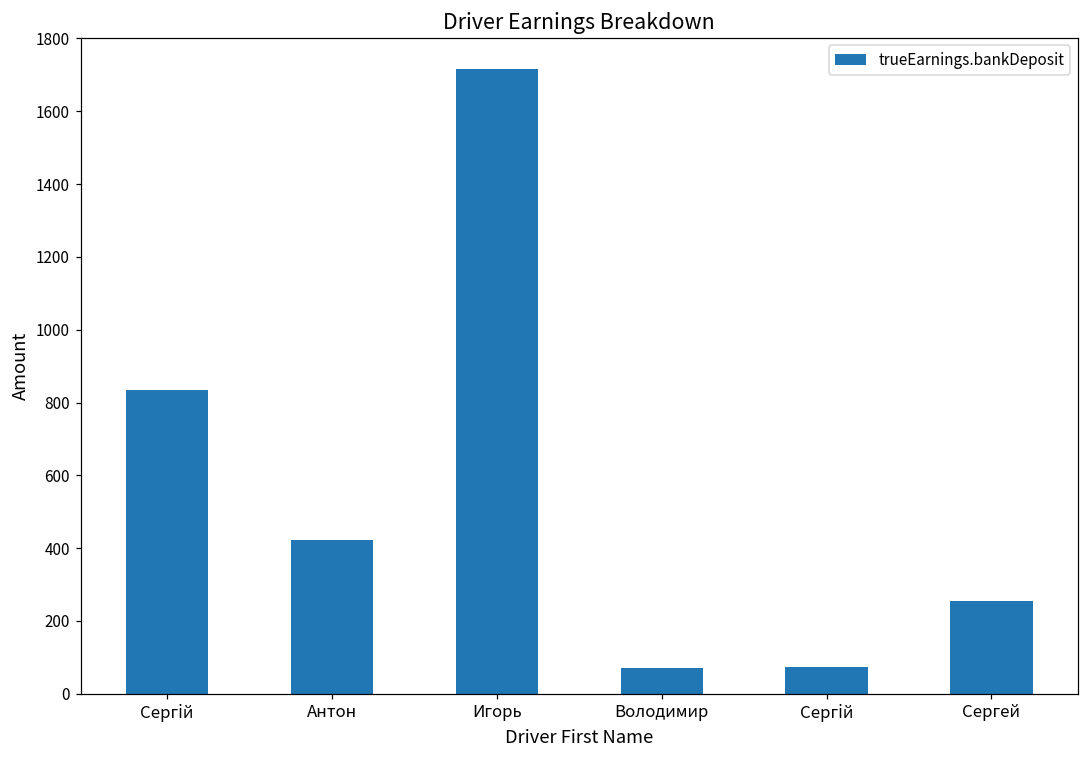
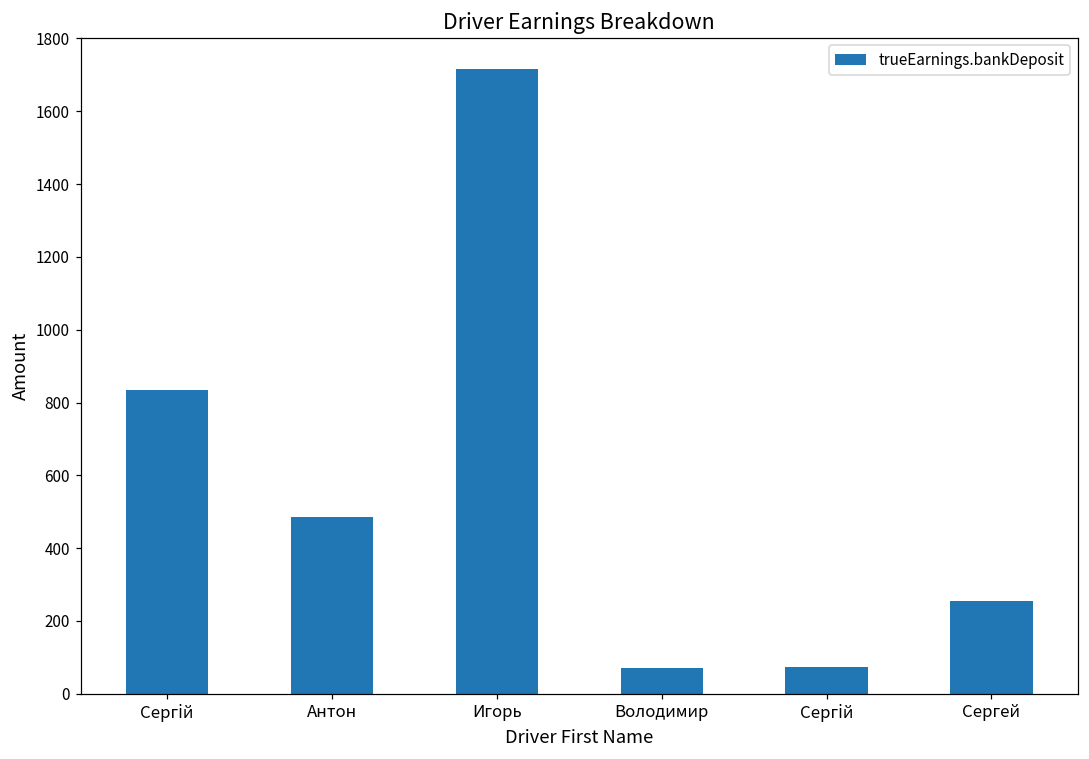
  {
-   "Антон": 420,
+   "Антон": 490,
    "Игорь": 1720,
    "Володимир": 70,
    "Сергей": 260
  }
